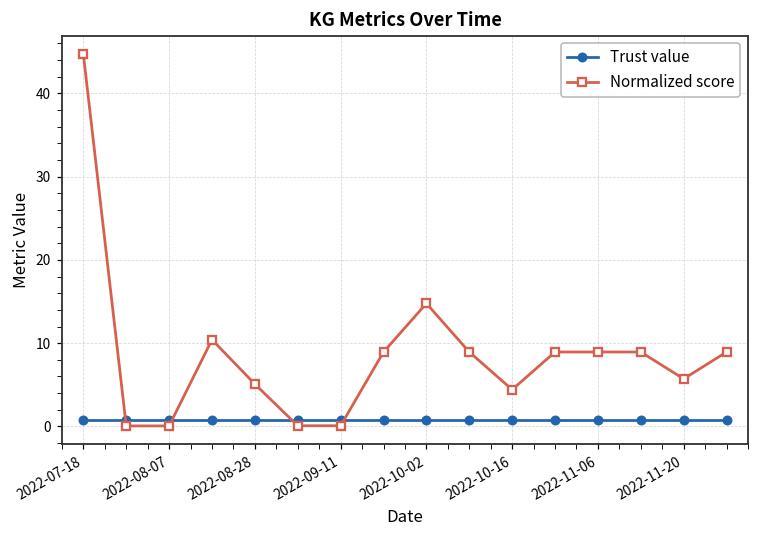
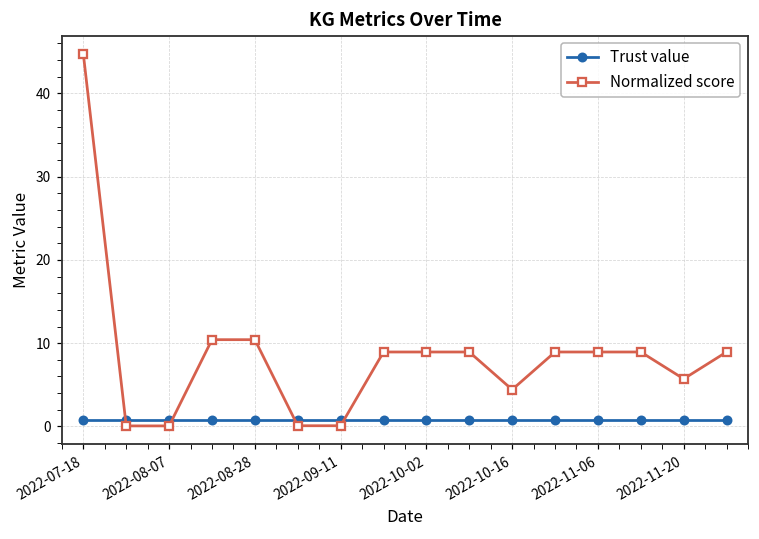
  {
    "Trust value": {
      "2022-07-18": 1,
      "2022-08-07": 1,
      "2022-08-28": 1,
      "2022-09-11": 1,
      "2022-10-02": 1,
      "2022-10-16": 1,
      "2022-11-06": 1,
      "2022-11-20": 1
    },
    "Normalized score": {
      "2022-07-18": 45,
      "2022-08-07": 0,
-     "2022-08-28": 5,
+     "2022-08-28": 10,
      "2022-09-11": 0,
-     "2022-10-02": 15,
+     "2022-10-02": 9,
      "2022-10-16": 4,
      "2022-11-06": 9,
      "2022-11-20": 6
    }
  }
